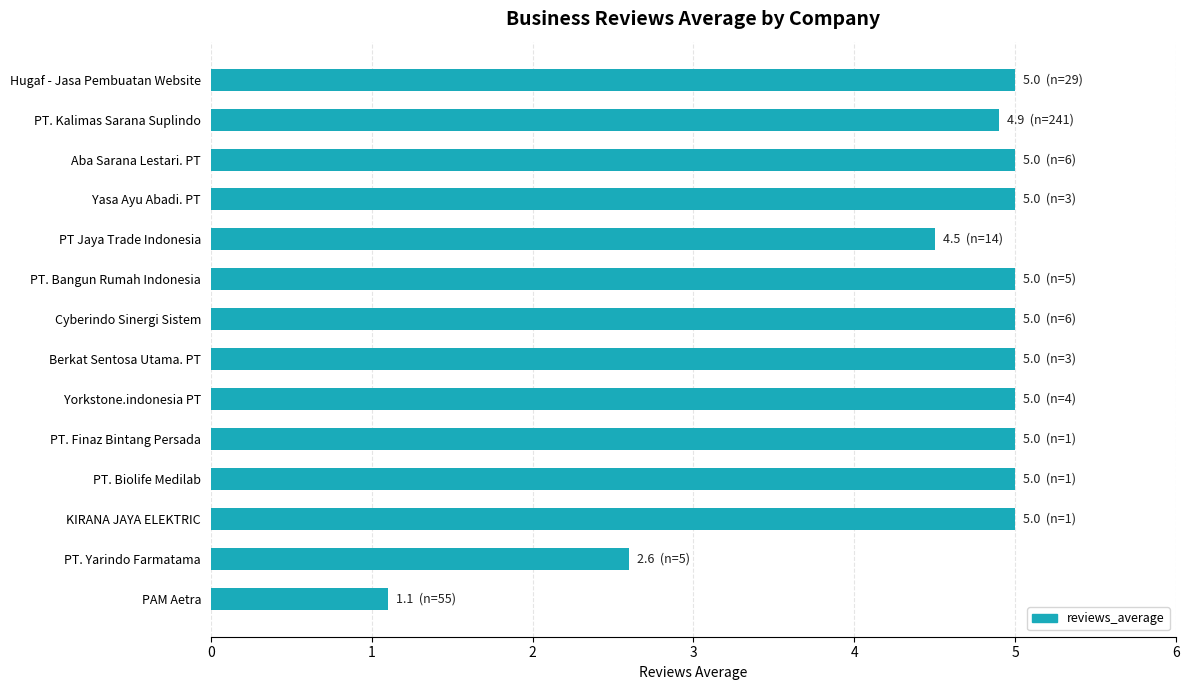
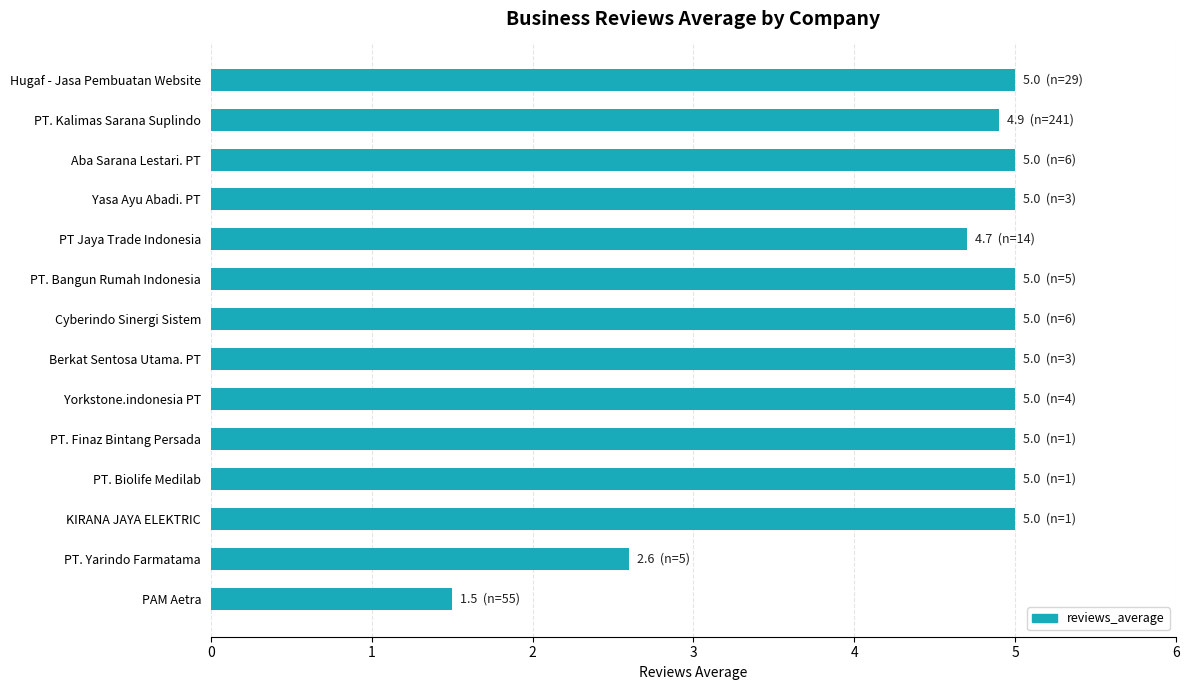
  {
    "Hugaf - Jasa Pembuatan Website": 5.0,
    "PT. Kalimas Sarana Suplindo": 4.9,
    "Aba Sarana Lestari. PT": 5.0,
    "Yasa Ayu Abadi. PT": 5.0,
-   "PT Jaya Trade Indonesia": 4.5,
+   "PT Jaya Trade Indonesia": 4.7,
    "PT. Bangun Rumah Indonesia": 5.0,
    "Cyberindo Sinergi Sistem": 5.0,
    "Berkat Sentosa Utama. PT": 5.0,
    "Yorkstone.indonesia PT": 5.0,
    "PT. Finaz Bintang Persada": 5.0,
    "PT. Biolife Medilab": 5.0,
    "KIRANA JAYA ELEKTRIC": 5.0,
    "PT. Yarindo Farmatama": 2.6,
-   "PAM Aetra": 1.1
+   "PAM Aetra": 1.5
  }
